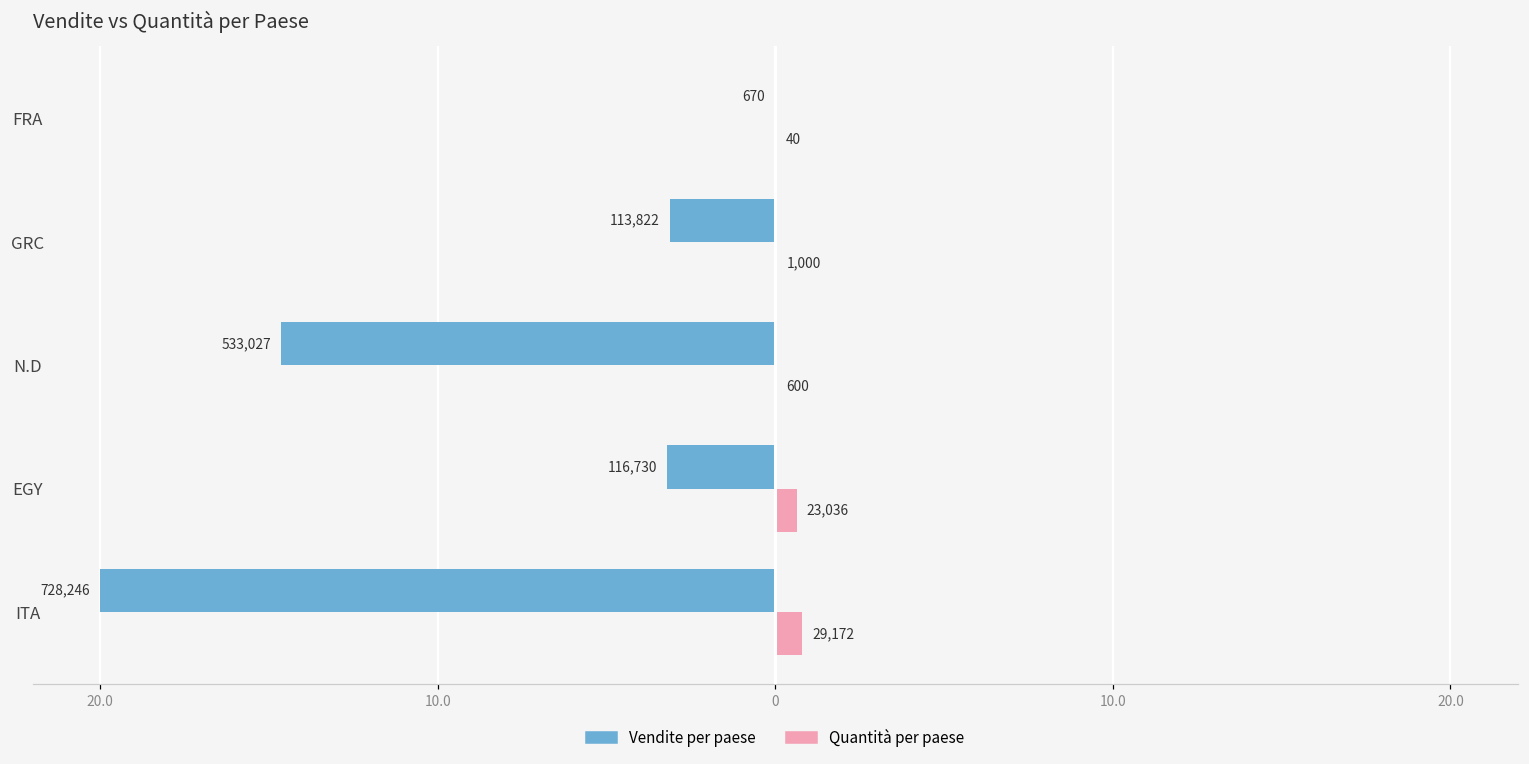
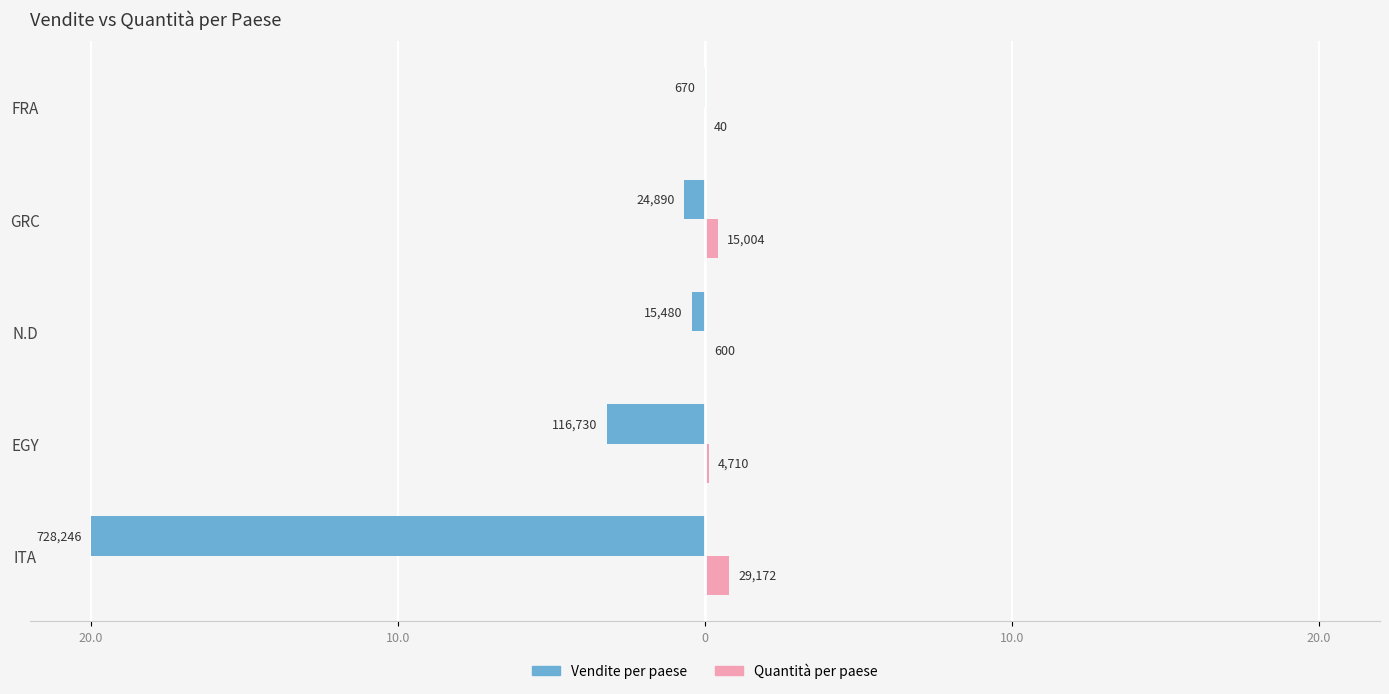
  {
    "Vendite per paese": {
-     "GRC": "113,822",
-     "N.D": "533,027"
+     "GRC": "24,890",
+     "N.D": "15,480"
    },
    "Quantità per paese": {
-     "GRC": "1,000",
-     "EGY": "23,036"
+     "GRC": "15,004",
+     "EGY": "4,710"
    }
  }
